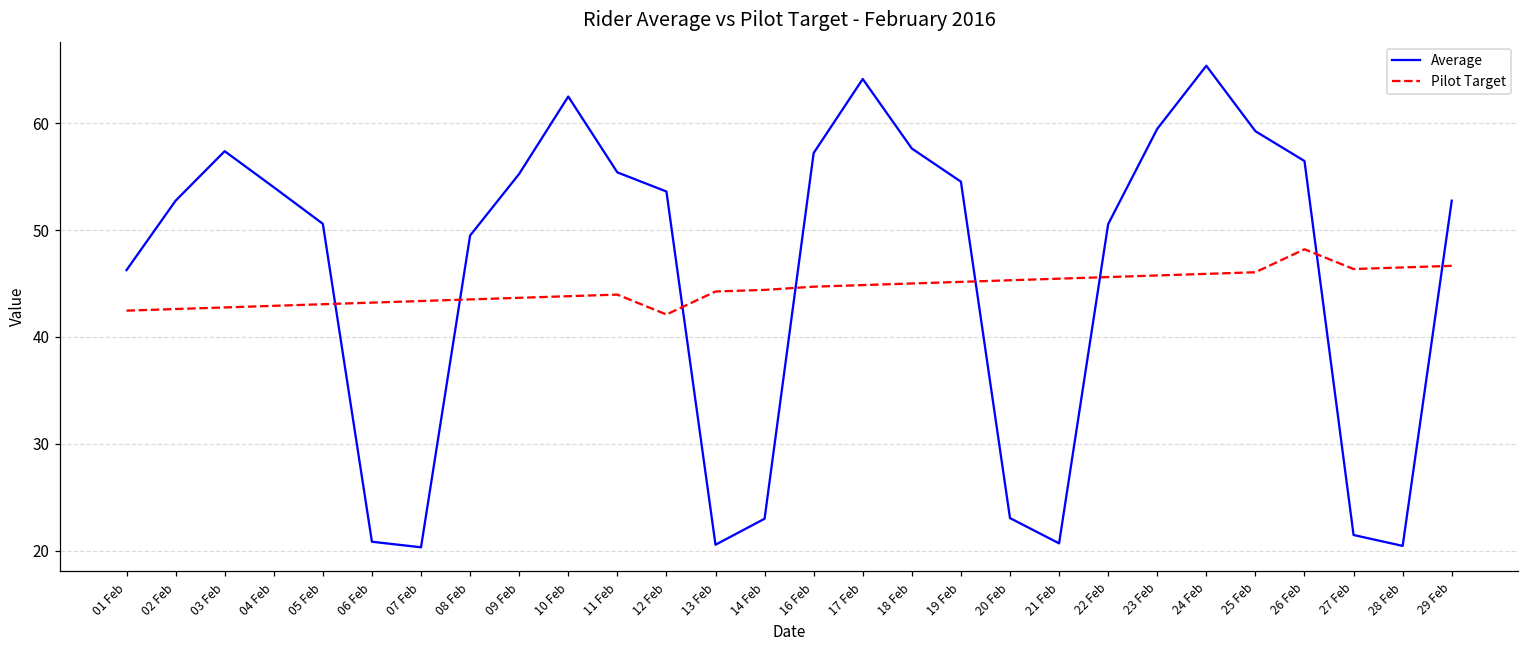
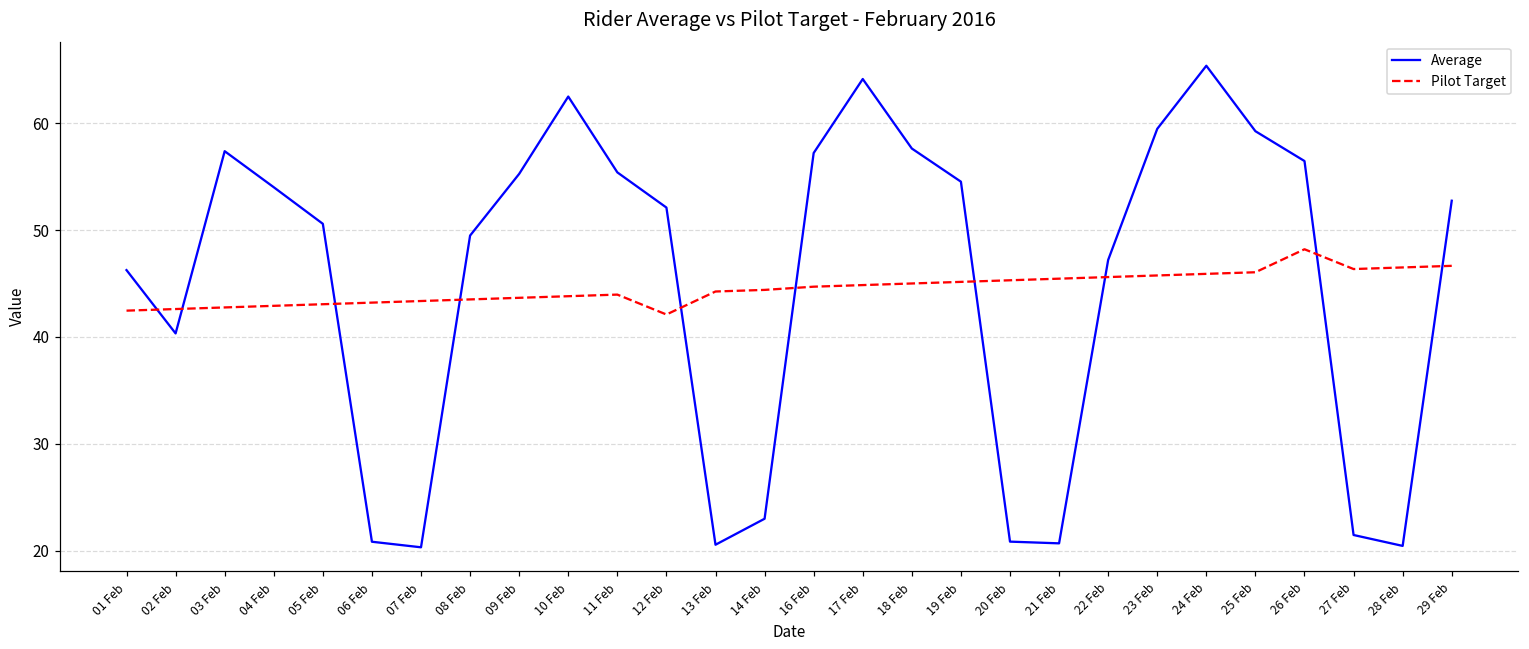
  {
    "Average": {
      "01 Feb": 46,
-     "02 Feb": 53,
+     "02 Feb": 40,
      "03 Feb": 57,
      "04 Feb": 54,
      "05 Feb": 51,
      "06 Feb": 21,
      "07 Feb": 20,
      "08 Feb": 49,
      "09 Feb": 55,
      "10 Feb": 62,
      "11 Feb": 55,
-     "12 Feb": 54,
+     "12 Feb": 52,
      "13 Feb": 21,
      "14 Feb": 23,
      "16 Feb": 57,
      "17 Feb": 64,
      "18 Feb": 58,
      "19 Feb": 55,
-     "20 Feb": 23,
+     "20 Feb": 21,
      "21 Feb": 21,
-     "22 Feb": 51,
+     "22 Feb": 47,
      "23 Feb": 59,
      "24 Feb": 65,
      "25 Feb": 59,
      "26 Feb": 56,
      "27 Feb": 21,
      "28 Feb": 20,
      "29 Feb": 53
    },
    "Pilot Target": {
      "01 Feb": 42,
      "02 Feb": 43,
      "03 Feb": 43,
      "04 Feb": 43,
      "05 Feb": 43,
      "06 Feb": 43,
      "07 Feb": 43,
      "08 Feb": 44,
      "09 Feb": 44,
      "10 Feb": 44,
      "11 Feb": 44,
      "12 Feb": 42,
      "13 Feb": 44,
      "14 Feb": 44,
      "16 Feb": 45,
      "17 Feb": 45,
      "18 Feb": 45,
      "19 Feb": 45,
      "20 Feb": 45,
      "21 Feb": 45,
      "22 Feb": 46,
      "23 Feb": 46,
      "24 Feb": 46,
      "25 Feb": 46,
      "26 Feb": 48,
      "27 Feb": 46,
      "28 Feb": 47,
      "29 Feb": 47
    }
  }
